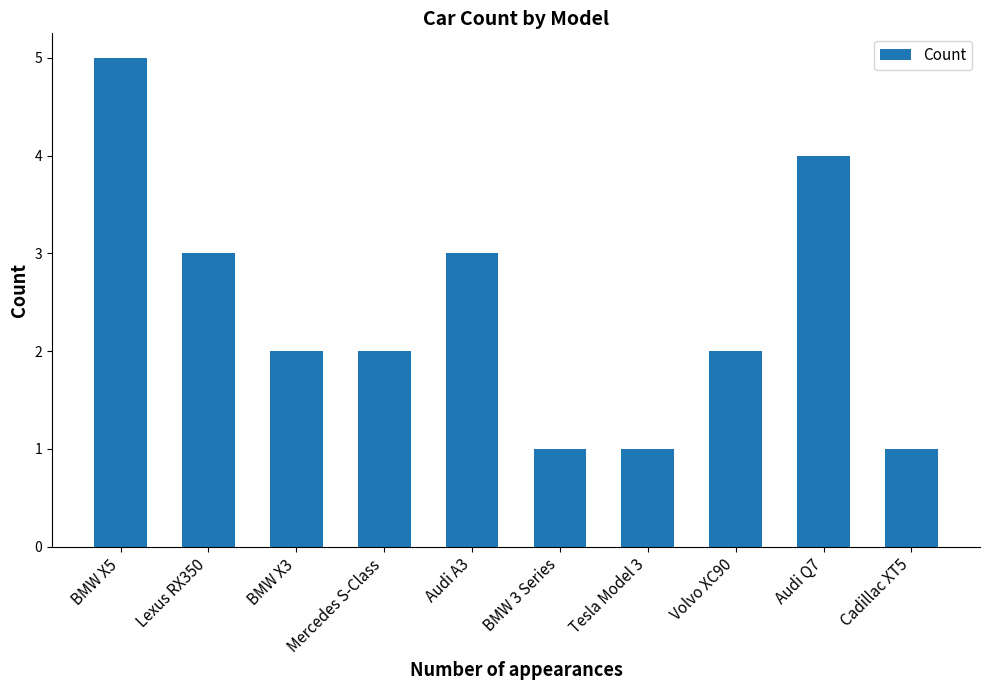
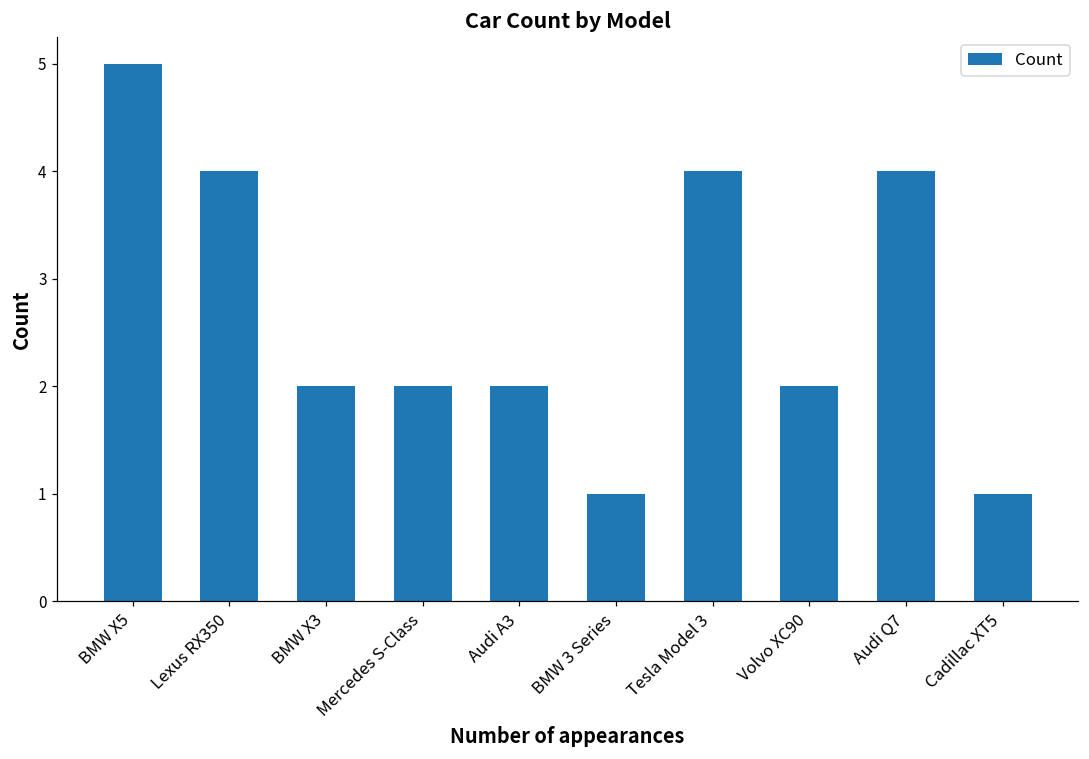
  {
    "BMW X5": 5,
-   "Lexus RX350": 3,
+   "Lexus RX350": 4,
    "BMW X3": 2,
    "Mercedes S-Class": 2,
-   "Audi A3": 3,
+   "Audi A3": 2,
    "BMW 3 Series": 1,
-   "Tesla Model 3": 1,
+   "Tesla Model 3": 4,
    "Volvo XC90": 2,
    "Audi Q7": 4,
    "Cadillac XT5": 1
  }
